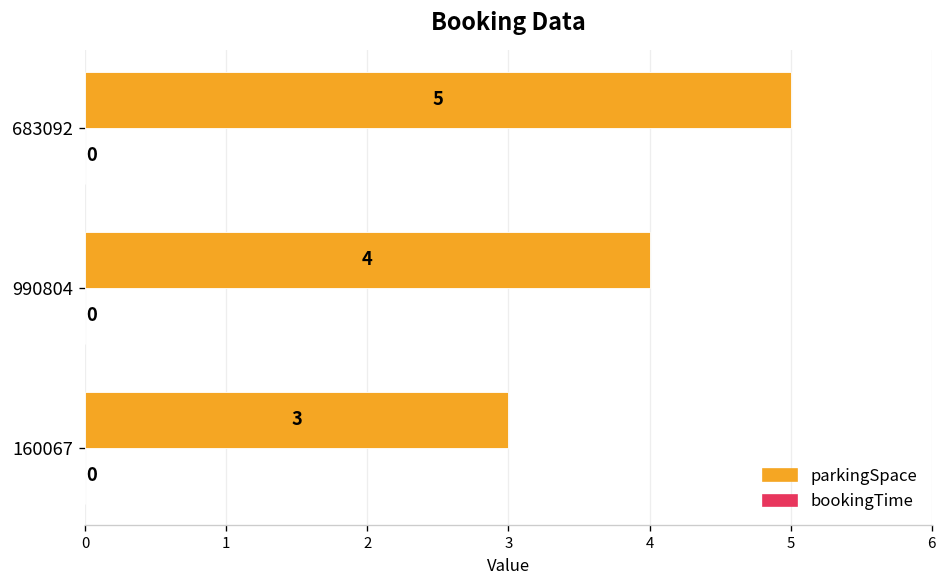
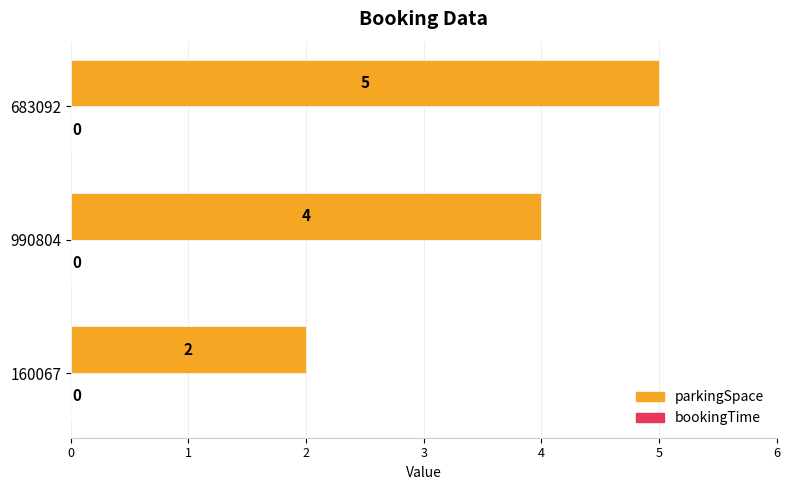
  {
    "parkingSpace": {
      "683092": 5,
      "990804": 4,
-     "160067": 3
+     "160067": 2
    },
    "bookingTime": {
      "683092": 0,
      "990804": 0,
      "160067": 0
    }
  }
